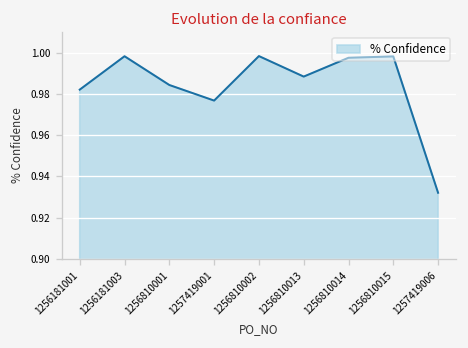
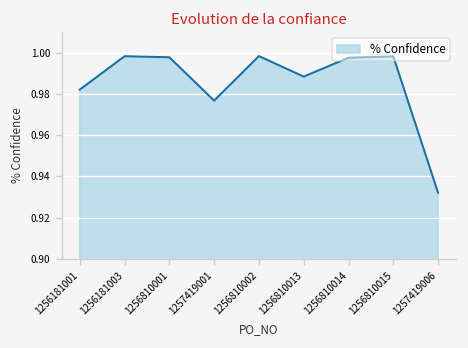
  {
    "1256181001": 0.982,
    "1256181003": 0.998,
-   "1256810001": 0.984,
+   "1256810001": 0.998,
    "1257419001": 0.977,
    "1256810002": 0.998,
    "1256810013": 0.988,
    "1257419006": 0.932
  }
